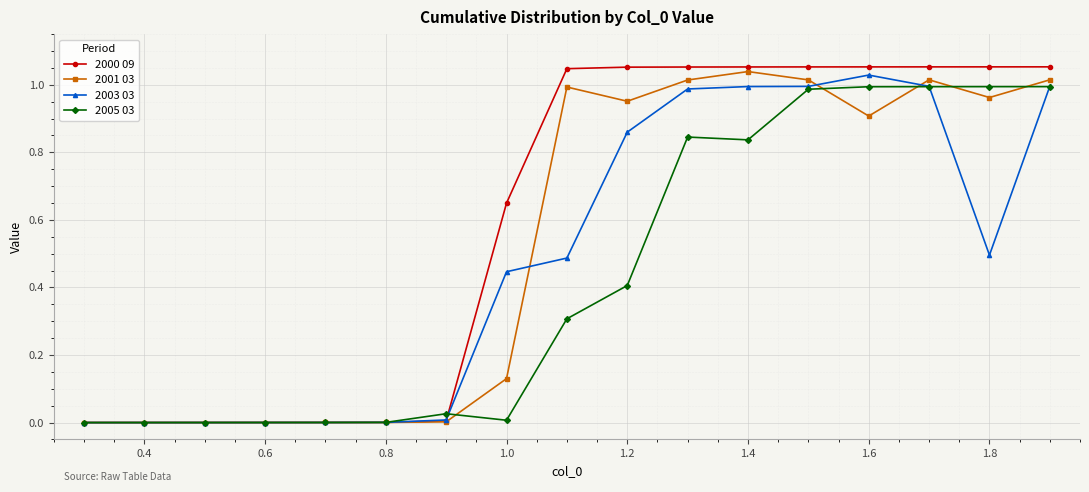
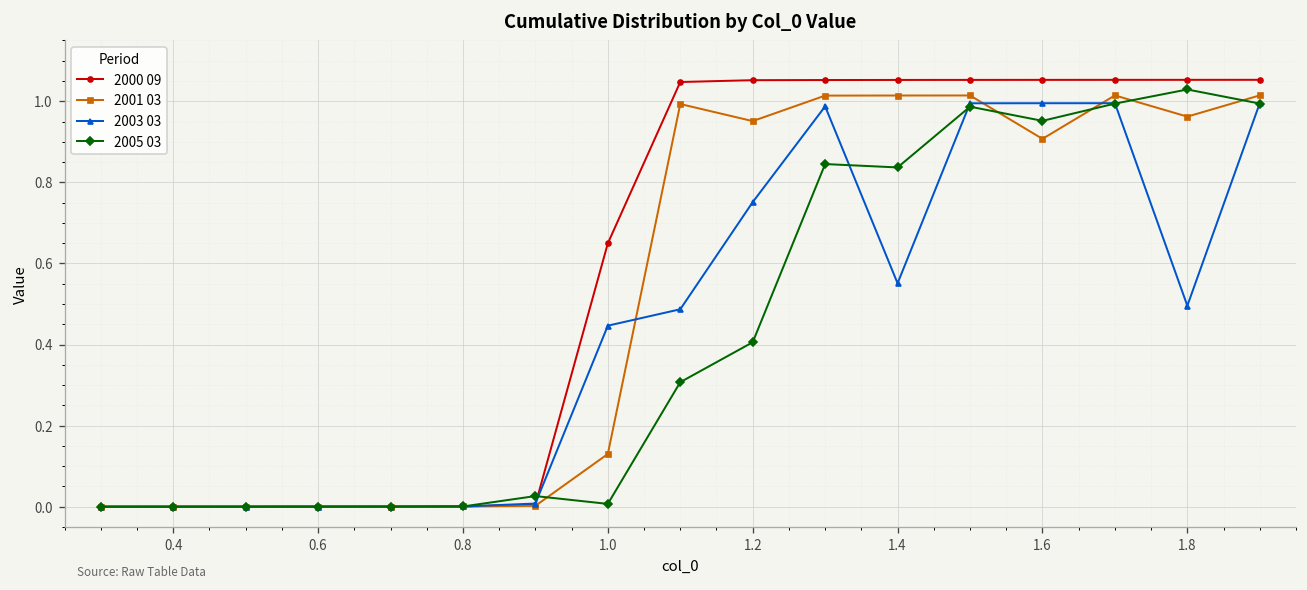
  {
    "2000 09": {
      "1.0": 0.65,
      "1.2": 1.05,
      "1.4": 1.05,
      "1.6": 1.05,
      "1.8": 1.05
    },
    "2001 03": {
      "1.0": 0.13,
      "1.2": 0.95,
-     "1.4": 1.04,
+     "1.4": 1.01,
      "1.6": 0.91,
      "1.8": 0.96
    },
    "2003 03": {
      "1.0": 0.45,
-     "1.2": 0.86,
-     "1.4": 0.99,
-     "1.6": 1.03,
+     "1.2": 0.75,
+     "1.4": 0.55,
+     "1.6": 1.00,
      "1.8": 0.50
    },
    "2005 03": {
      "1.0": 0.01,
      "1.2": 0.41,
      "1.4": 0.84,
-     "1.6": 0.99,
-     "1.8": 0.99
+     "1.6": 0.95,
+     "1.8": 1.03
    }
  }
